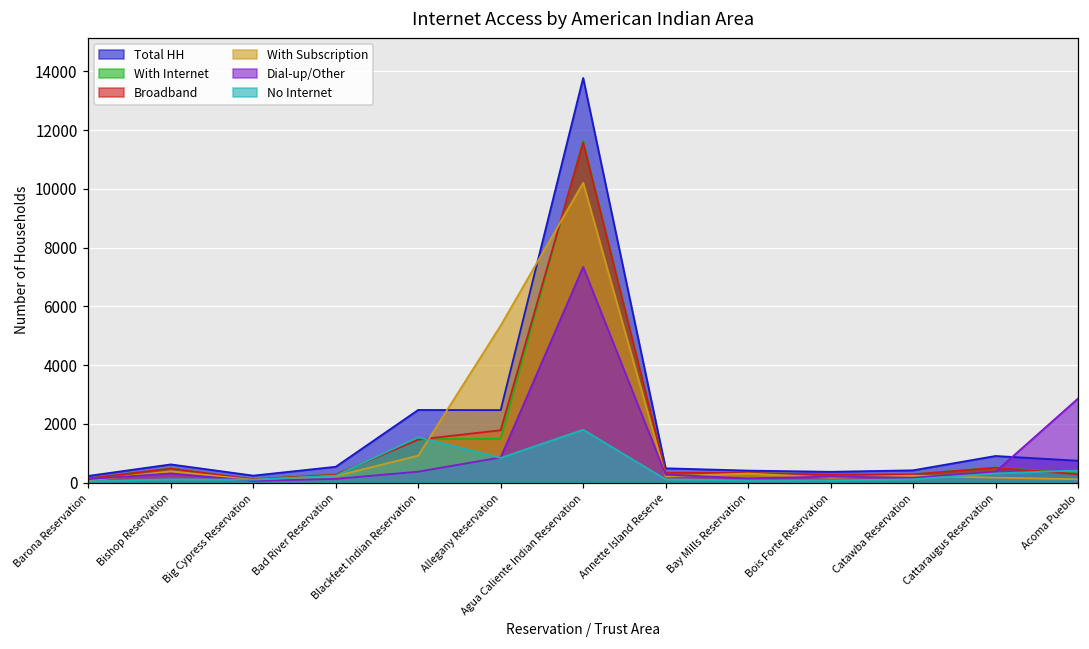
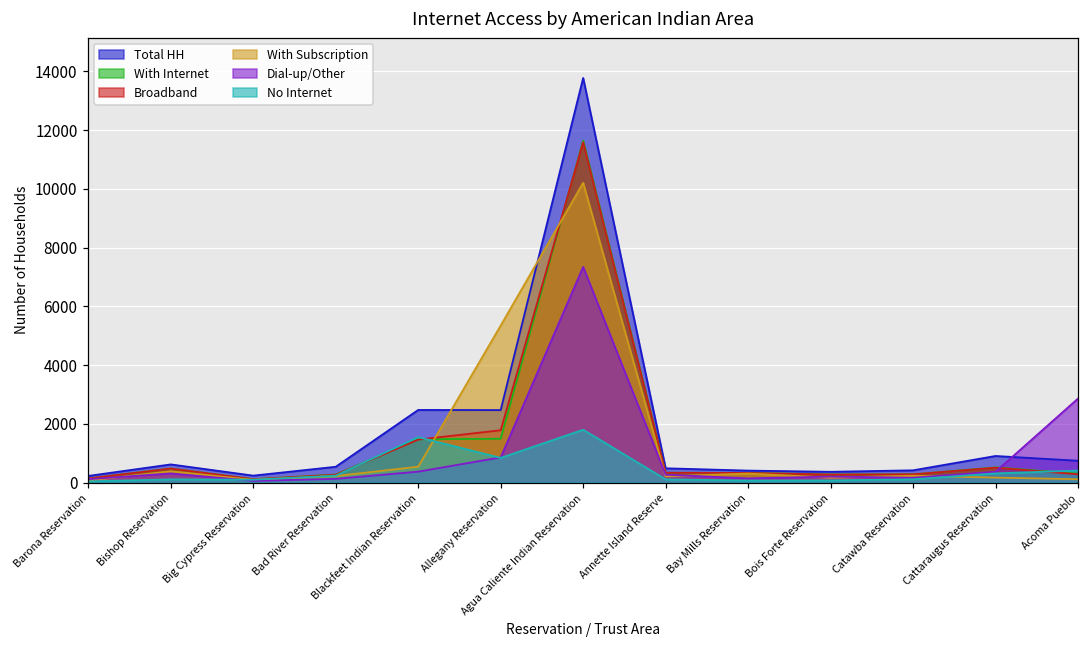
  {
    "Total HH": {
      "Bishop Reservation": 600,
      "Big Cypress Reservation": 200,
      "Bad River Reservation": 500,
      "Blackfeet Indian Reservation": 2500,
      "Allegany Reservation": 2500,
      "Agua Caliente Indian Reservation": 13800,
      "Annette Island Reserve": 500,
      "Catawba Reservation": 400,
      "Cattaraugus Reservation": 900,
      "Acoma Pueblo": 700
    },
    "With Internet": {
      "Allegany Reservation": 1500
    },
    "Broadband": {
      "Allegany Reservation": 1800
    },
    "With Subscription": {
-     "Blackfeet Indian Reservation": 900,
+     "Blackfeet Indian Reservation": 500,
      "Allegany Reservation": 5300,
      "Agua Caliente Indian Reservation": 10200,
      "Cattaraugus Reservation": 200,
      "Acoma Pueblo": 100
    },
    "Dial-up/Other": {
      "Blackfeet Indian Reservation": 400,
      "Agua Caliente Indian Reservation": 7300,
      "Acoma Pueblo": 2900
    },
    "No Internet": {
      "Bishop Reservation": 100,
      "Agua Caliente Indian Reservation": 1800,
      "Annette Island Reserve": 100,
      "Bois Forte Reservation": 100,
      "Acoma Pueblo": 400
    }
  }
